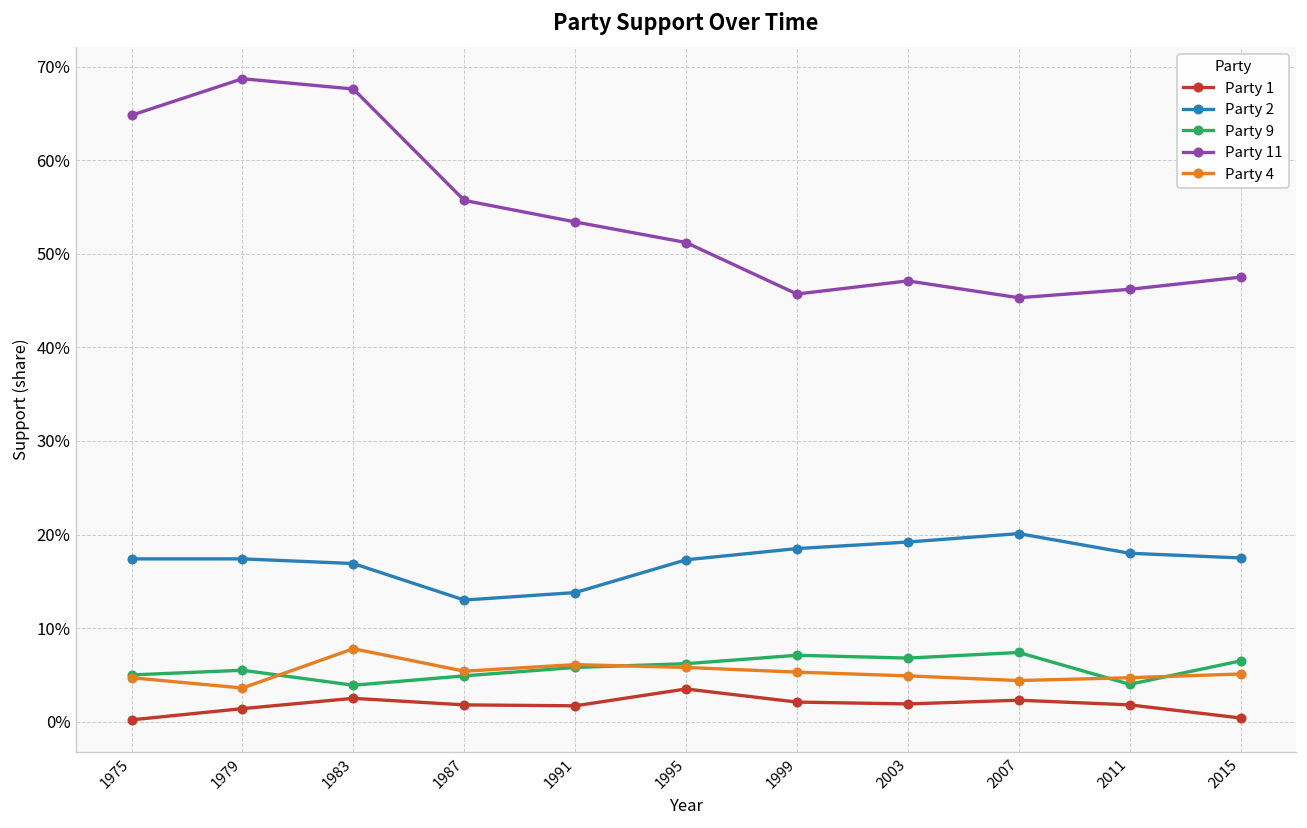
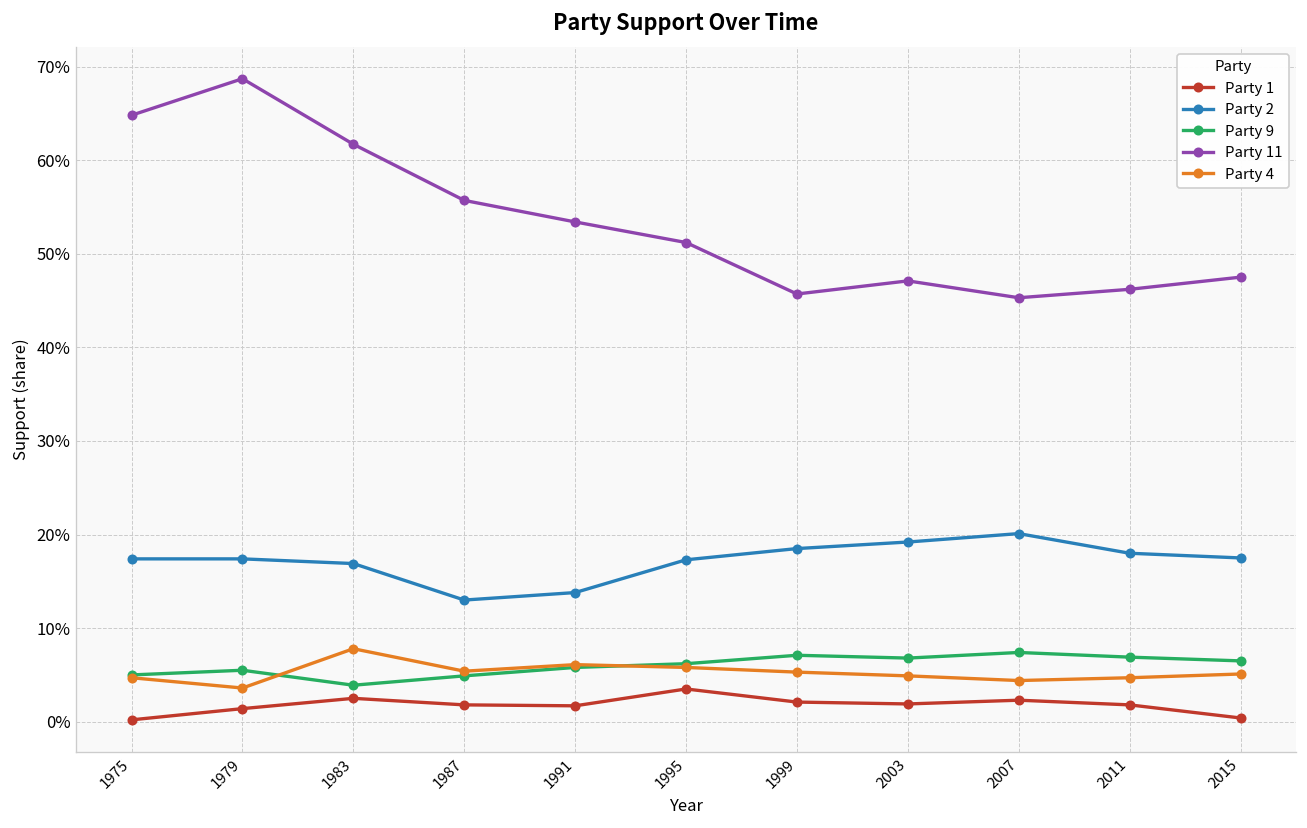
  {
    "Party 1": {
      "1975": "0%",
      "1979": "1%",
      "1983": "3%",
      "1987": "2%",
      "1991": "2%",
      "1995": "4%",
      "1999": "2%",
      "2003": "2%",
      "2007": "2%",
      "2011": "2%",
      "2015": "0%"
    },
    "Party 2": {
      "1975": "17%",
      "1979": "17%",
      "1983": "17%",
      "1987": "13%",
      "1991": "14%",
      "1995": "17%",
      "1999": "19%",
      "2003": "19%",
      "2007": "20%",
      "2011": "18%",
      "2015": "18%"
    },
    "Party 9": {
      "1979": "6%",
      "1983": "4%",
      "1987": "5%",
      "1995": "6%",
      "1999": "7%",
      "2003": "7%",
      "2007": "7%",
-     "2011": "4%",
+     "2011": "7%",
      "2015": "7%"
    },
    "Party 11": {
      "1975": "65%",
      "1979": "69%",
-     "1983": "68%",
+     "1983": "62%",
      "1987": "56%",
      "1991": "53%",
      "1995": "51%",
      "1999": "46%",
      "2003": "47%",
      "2007": "45%",
      "2011": "46%",
      "2015": "48%"
    },
    "Party 4": {
      "1979": "4%",
      "1983": "8%",
      "1987": "5%",
      "1995": "6%",
      "1999": "5%",
      "2003": "5%",
      "2007": "4%",
      "2011": "5%",
      "2015": "5%"
    }
  }
